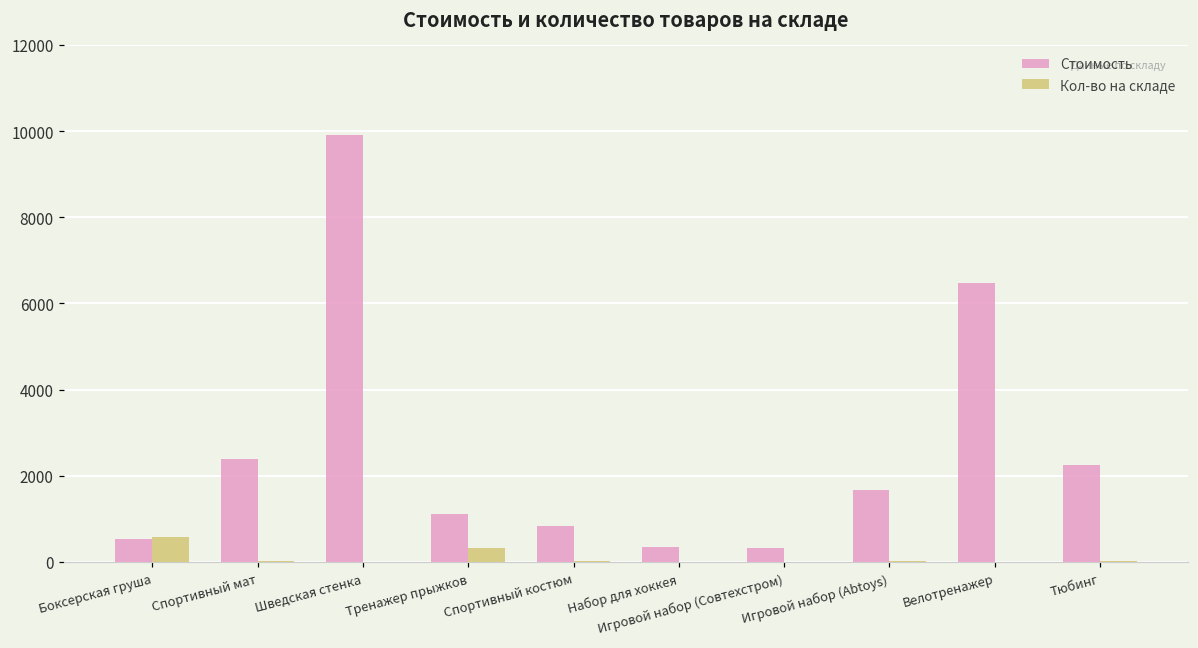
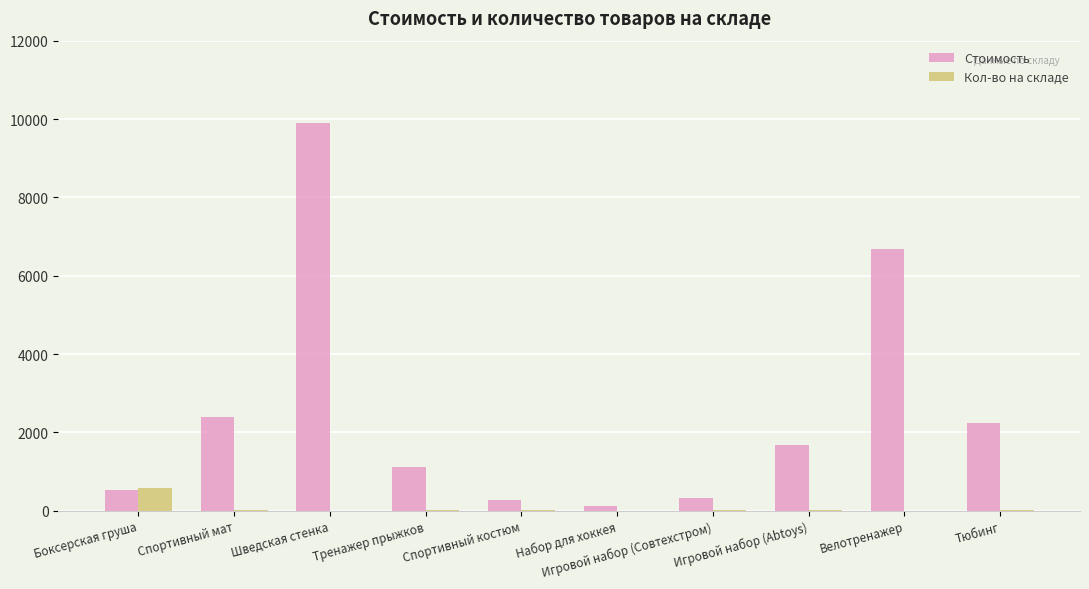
  {
    "Стоимость": {
      "Боксерская груша": 500,
      "Спортивный мат": 2400,
      "Шведская стенка": 9900,
      "Тренажер прыжков": 1100,
-     "Спортивный костюм": 800,
-     "Набор для хоккея": 400,
+     "Спортивный костюм": 300,
+     "Набор для хоккея": 100,
      "Игровой набор (Совтехстром)": 300,
      "Игровой набор (Abtoys)": 1700,
-     "Велотренажер": 6500,
+     "Велотренажер": 6700,
      "Тюбинг": 2200
    },
    "Кол-во на складе": {
      "Боксерская груша": 600,
-     "Тренажер прыжков": 300
+     "Тренажер прыжков": 0
    }
  }
